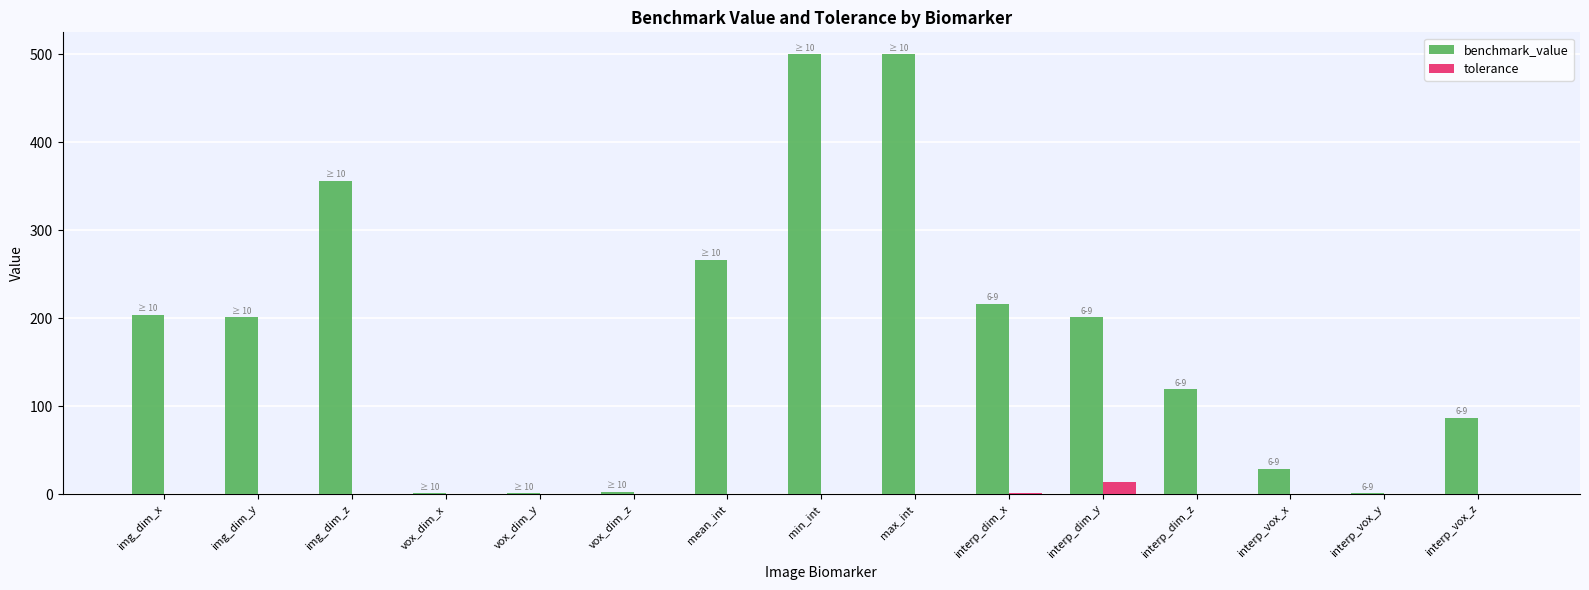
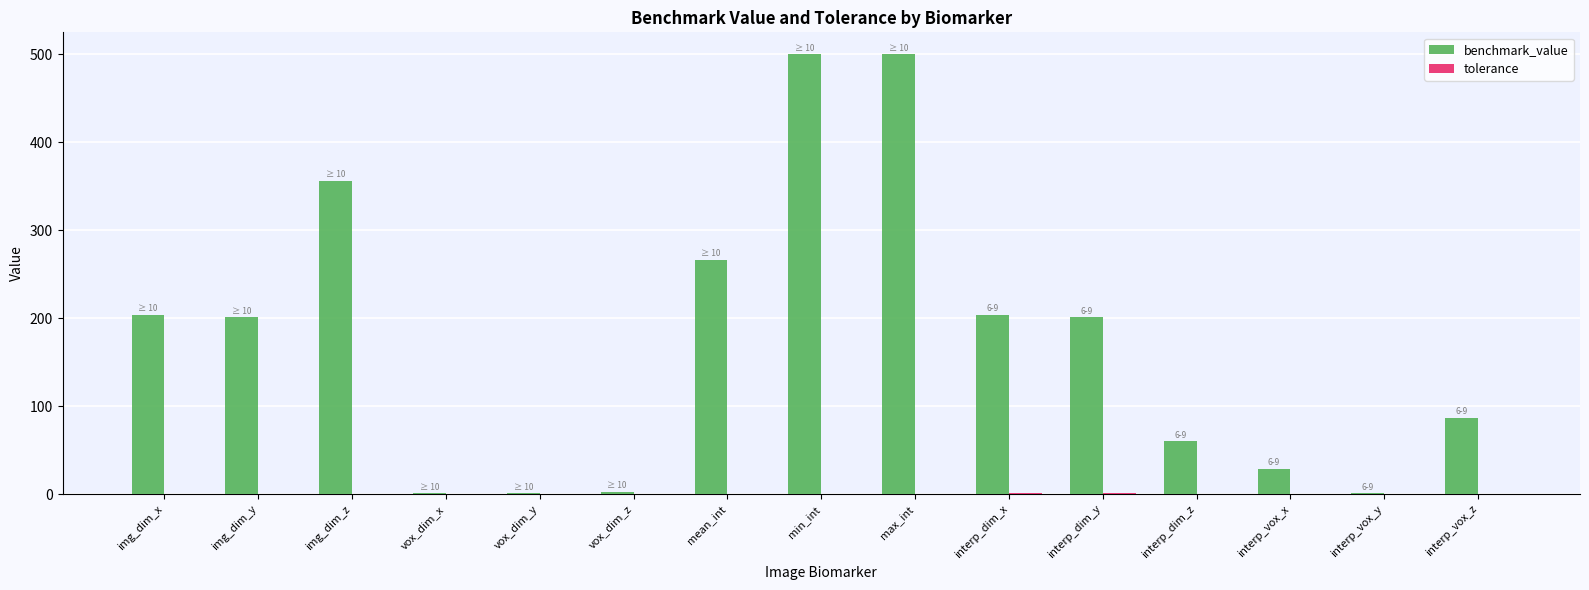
  {
    "benchmark_value": {
-     "interp_dim_x": 220,
-     "interp_dim_z": 120
+     "interp_dim_x": 200,
+     "interp_dim_z": 60
    },
    "tolerance": {
      "img_dim_x": 0,
      "img_dim_y": 0,
      "img_dim_z": 0,
      "vox_dim_x": 0,
      "vox_dim_y": 0,
      "vox_dim_z": 0,
      "mean_int": 0,
      "min_int": 0,
      "max_int": 0,
-     "interp_dim_y": 10,
+     "interp_dim_y": 0,
      "interp_dim_z": 0,
      "interp_vox_x": 0,
      "interp_vox_y": 0,
      "interp_vox_z": 0
    }
  }
